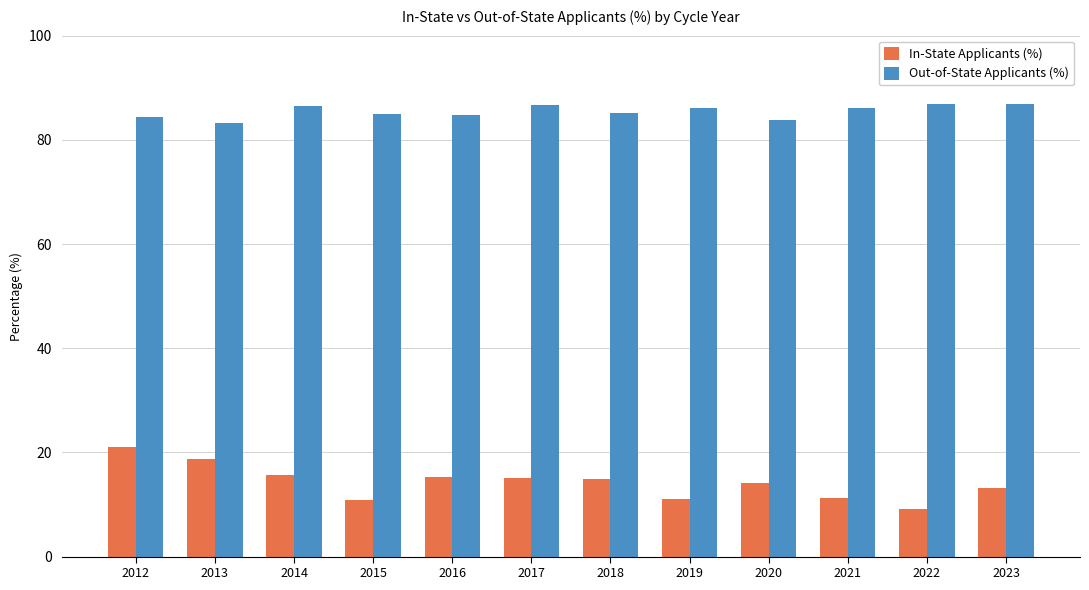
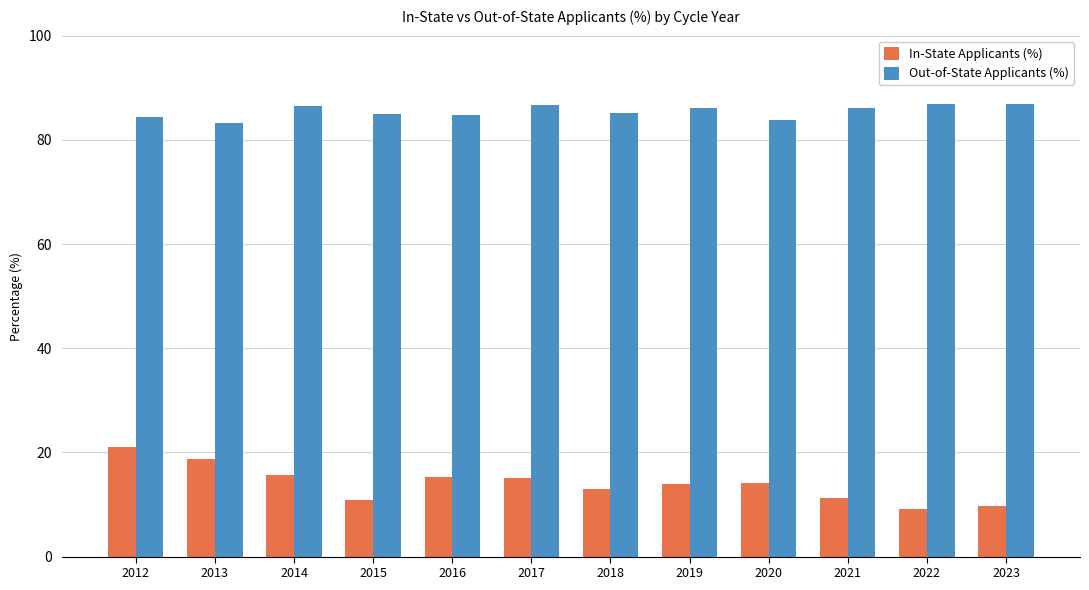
  {
    "In-State Applicants (%)": {
      "2012": 21,
      "2013": 19,
      "2014": 16,
      "2015": 11,
      "2016": 15,
      "2017": 15,
-     "2018": 15,
-     "2019": 11,
+     "2018": 13,
+     "2019": 14,
      "2020": 14,
      "2021": 11,
      "2022": 9,
-     "2023": 13
+     "2023": 10
    },
    "Out-of-State Applicants (%)": {
      "2012": 84,
      "2013": 83,
      "2014": 87,
      "2015": 85,
      "2016": 85,
      "2017": 87,
      "2018": 85,
      "2019": 86,
      "2020": 84,
      "2021": 86,
      "2022": 87,
      "2023": 87
    }
  }
